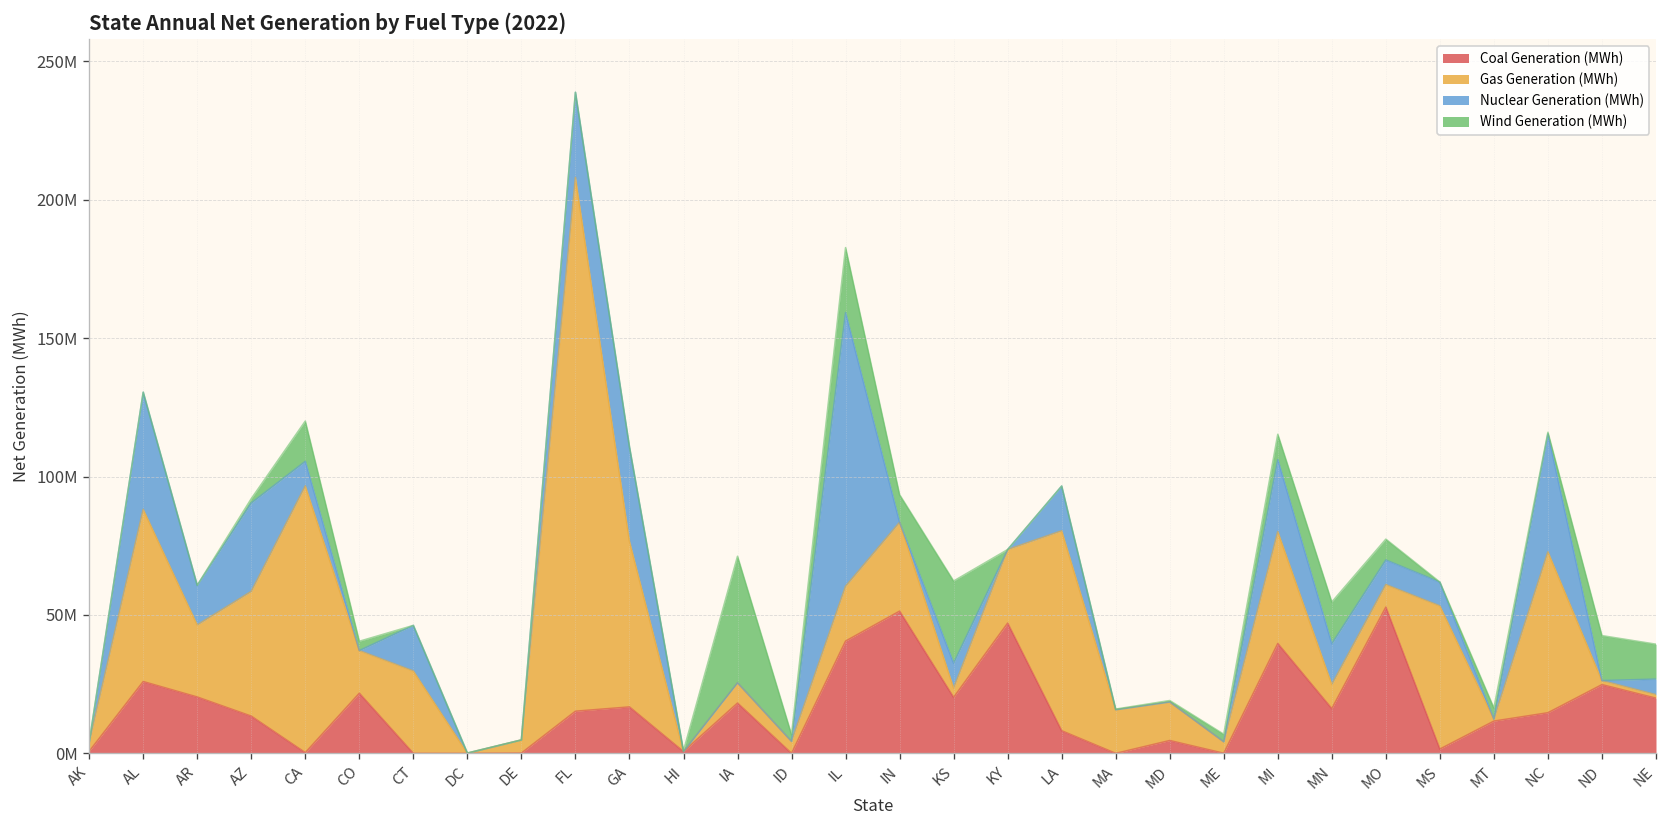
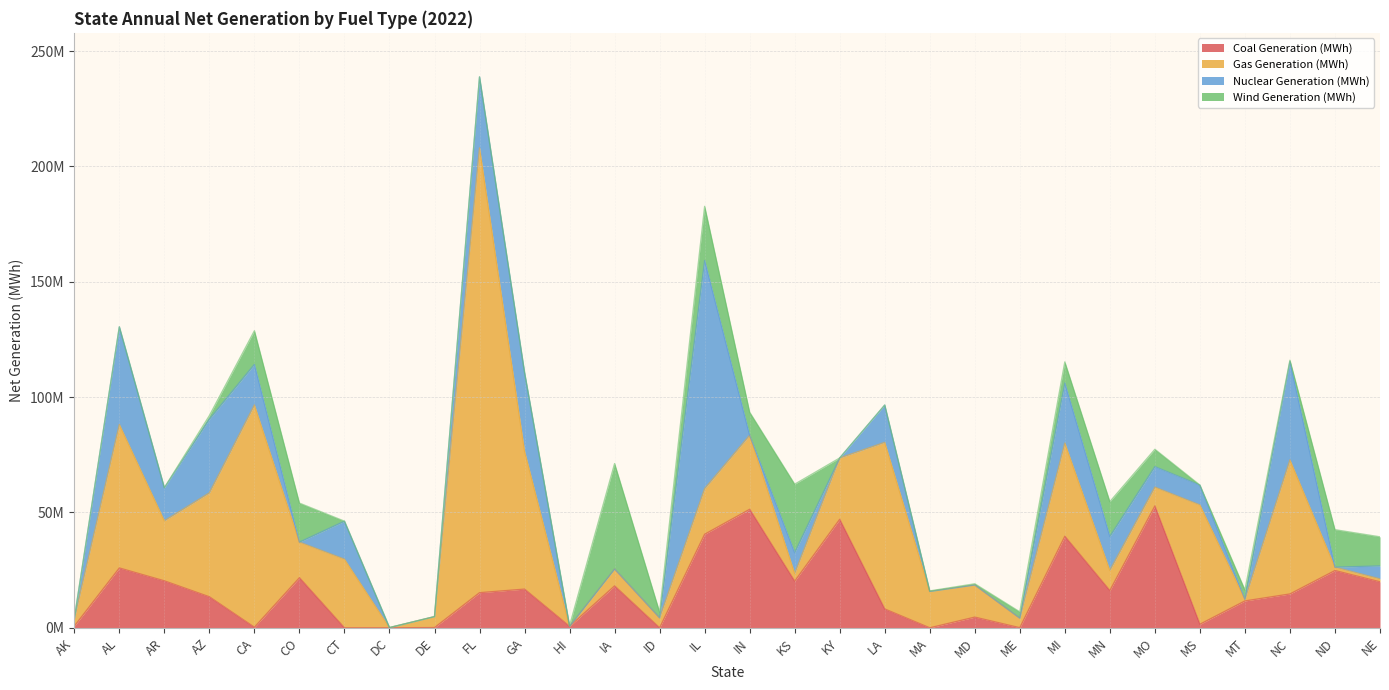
  {
    "Coal Generation (MWh)": {
      "AK": 1000000,
      "AL": 26000000,
      "AR": 20000000,
      "AZ": 13000000,
      "CA": 0,
      "CO": 22000000,
      "CT": 0,
      "DE": 0,
      "FL": 15000000,
      "GA": 17000000,
      "IA": 18000000,
      "ID": 0,
      "IL": 41000000,
      "IN": 51000000,
      "KS": 20000000,
      "KY": 47000000,
      "LA": 8000000,
      "MA": 0,
      "MD": 5000000,
      "ME": 0,
      "MI": 40000000,
      "MN": 16000000,
      "MO": 53000000,
      "MS": 2000000,
      "NC": 15000000,
      "ND": 25000000,
      "NE": 20000000
    },
    "Gas Generation (MWh)": {
      "AL": 62000000,
      "AR": 26000000,
      "AZ": 45000000,
      "CA": 96000000,
      "CT": 30000000,
      "FL": 193000000,
      "GA": 60000000,
      "IL": 20000000,
      "KS": 3000000,
      "LA": 72000000,
      "MI": 40000000,
      "MN": 9000000,
      "MO": 8000000,
      "MS": 52000000,
      "NC": 58000000,
      "NE": 1000000
    },
    "Nuclear Generation (MWh)": {
      "AZ": 32000000,
-     "CA": 9000000,
+     "CA": 18000000,
      "IL": 99000000,
      "KS": 9000000,
      "MI": 26000000,
      "MN": 15000000,
      "MO": 9000000,
      "NE": 6000000
    },
    "Wind Generation (MWh)": {
      "AZ": 2000000,
      "CA": 15000000,
-     "CO": 3000000,
+     "CO": 17000000,
      "IA": 46000000,
      "ID": 2000000,
      "IL": 23000000,
      "IN": 10000000,
      "KS": 30000000,
      "ME": 3000000,
      "MI": 9000000,
      "MN": 15000000,
      "MO": 8000000,
      "MT": 4000000,
      "ND": 16000000,
      "NE": 13000000
    }
  }
